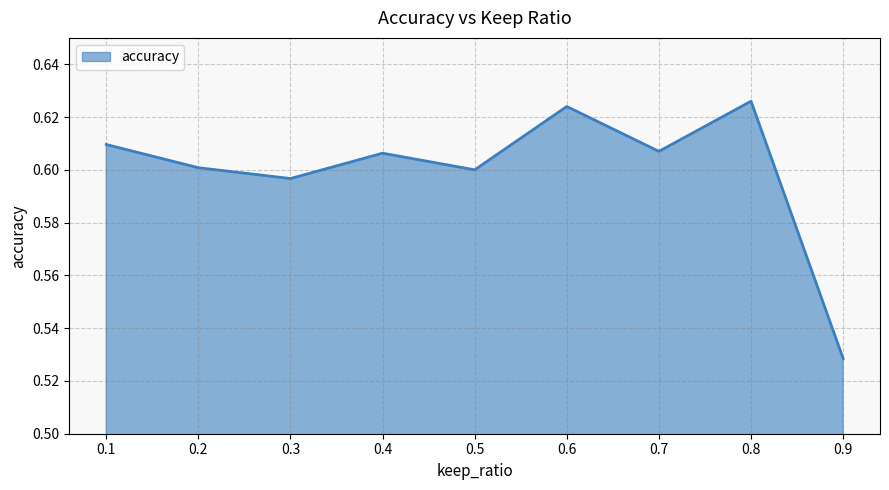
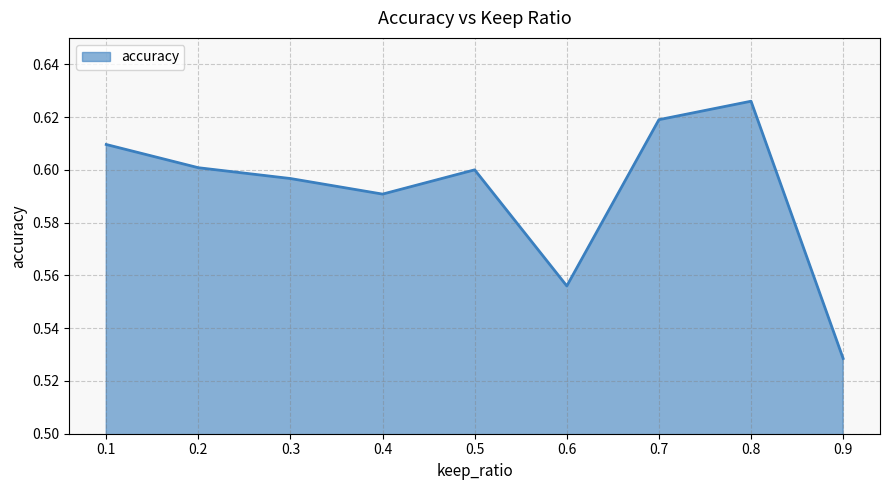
  {
    "0.1": 0.610,
    "0.2": 0.601,
    "0.3": 0.597,
-   "0.4": 0.606,
+   "0.4": 0.591,
    "0.5": 0.600,
-   "0.6": 0.624,
-   "0.7": 0.607,
+   "0.6": 0.556,
+   "0.7": 0.619,
    "0.8": 0.626,
    "0.9": 0.529
  }
